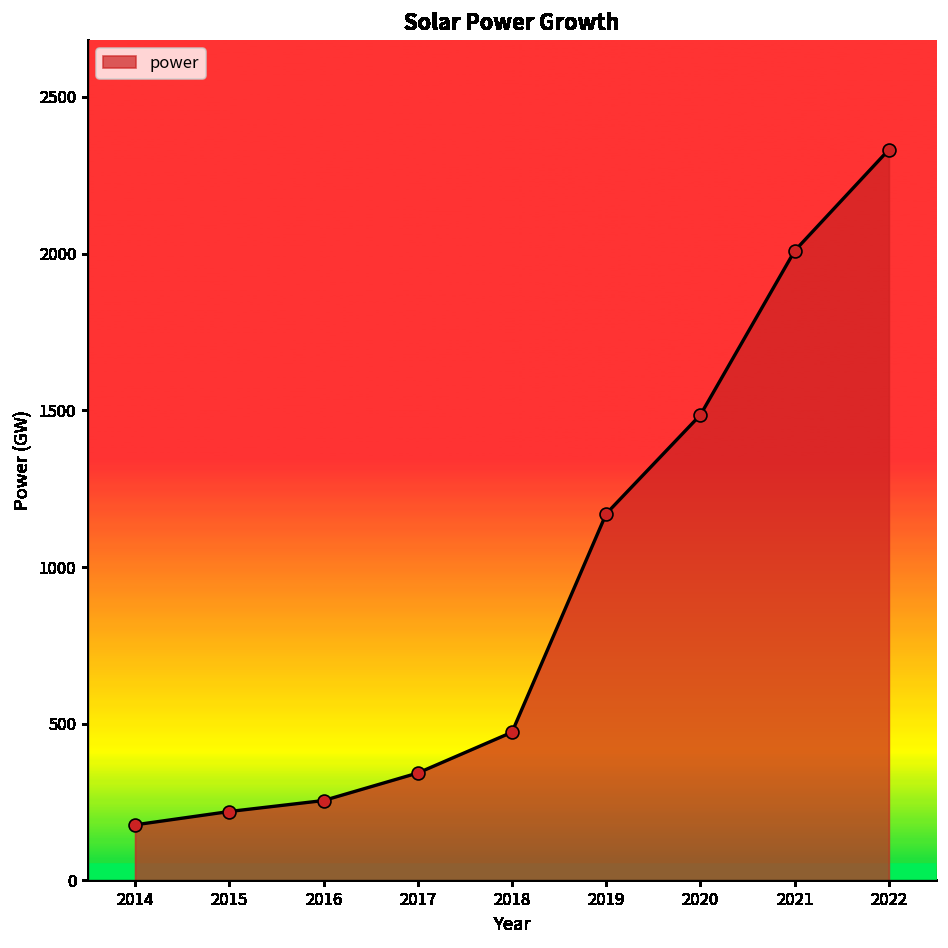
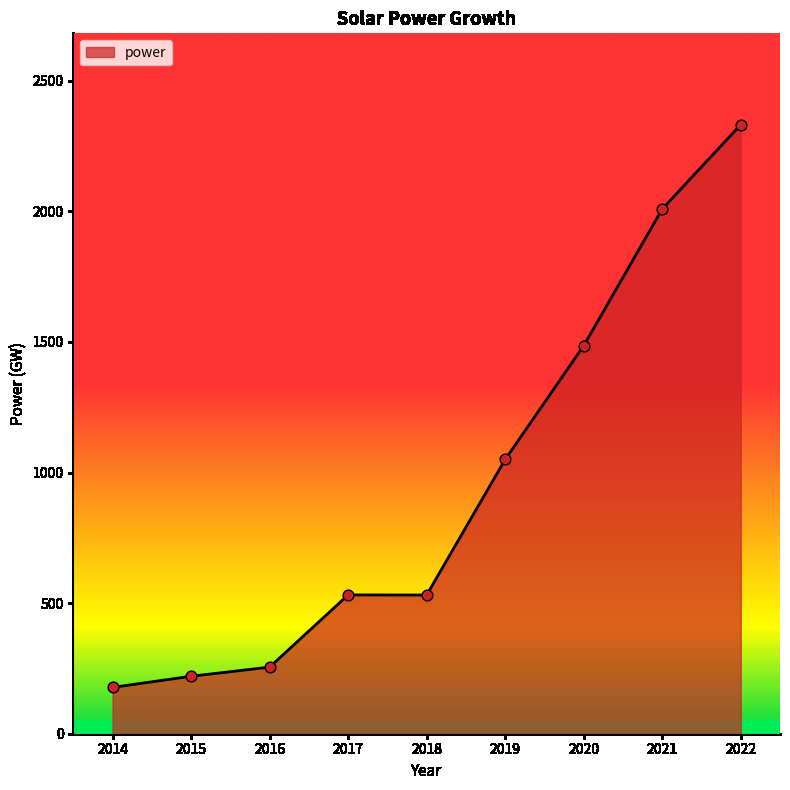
  {
    "2014": 180,
    "2015": 220,
    "2016": 260,
-   "2017": 340,
-   "2018": 470,
-   "2019": 1170,
+   "2017": 530,
+   "2018": 530,
+   "2019": 1050,
    "2020": 1490,
    "2021": 2010,
    "2022": 2330
  }
